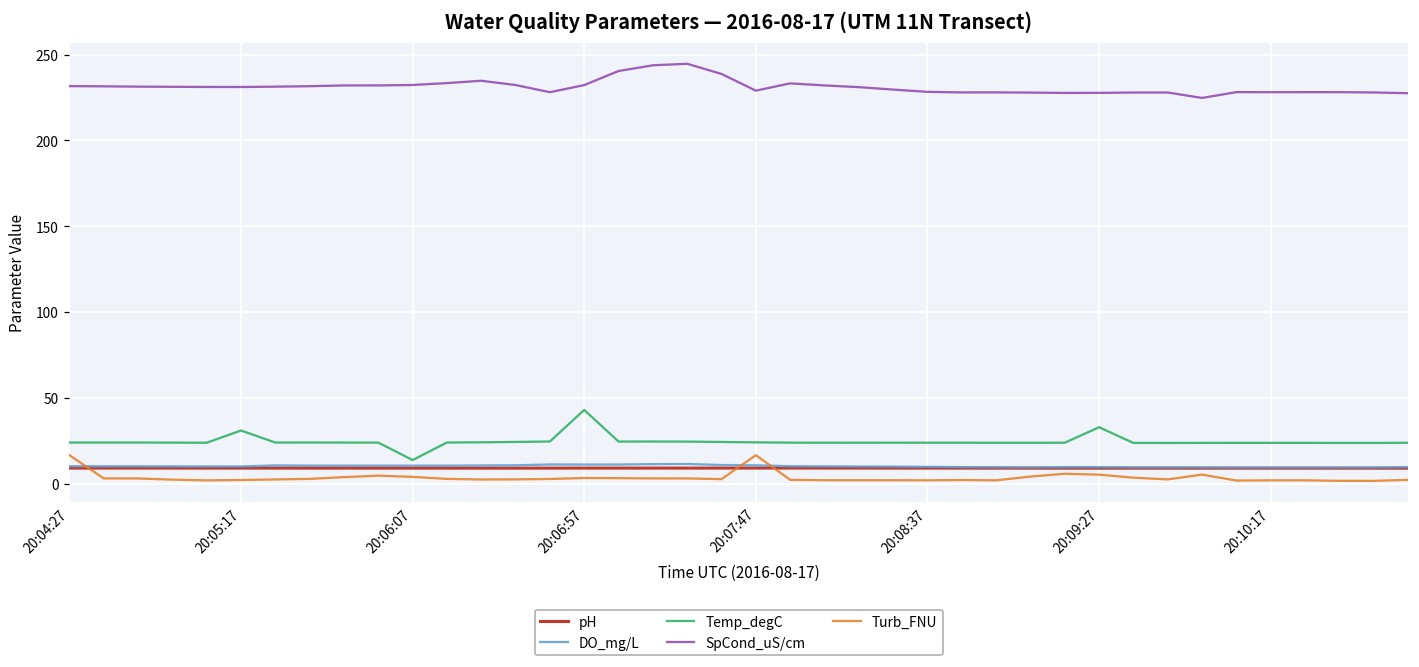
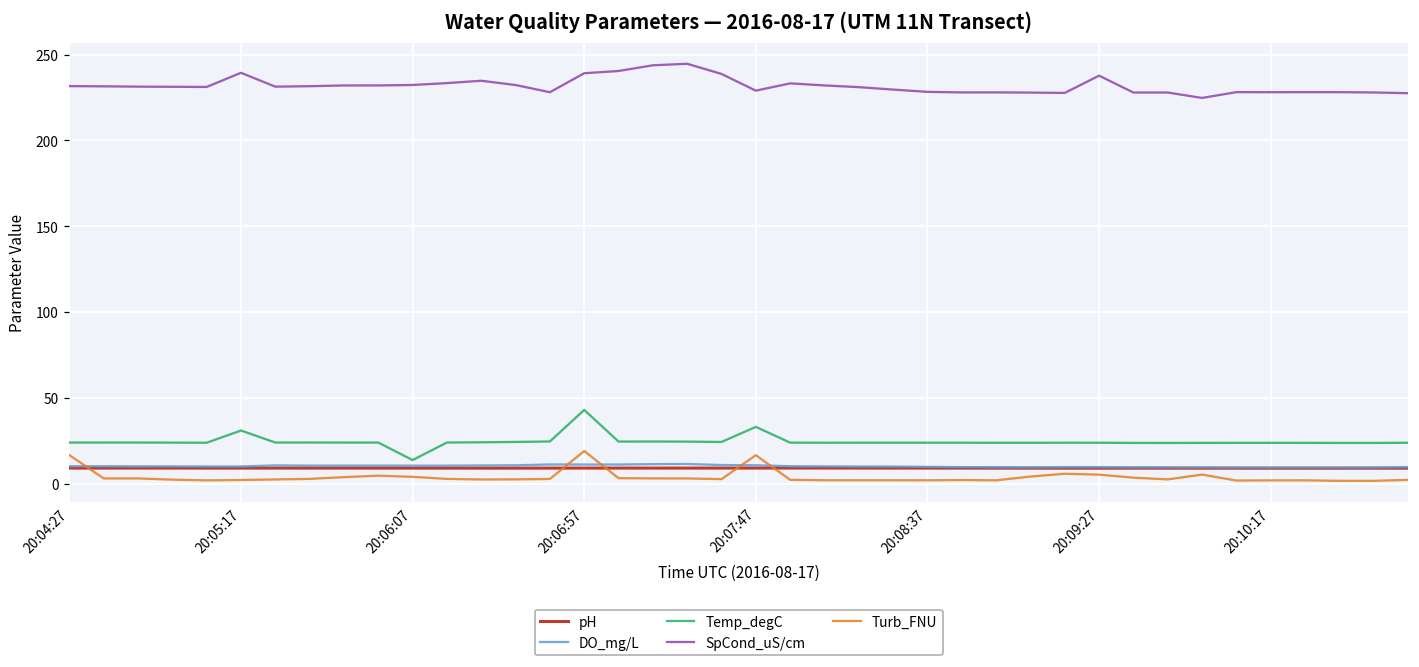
  {
    "pH": {
      "20:06:57": 9
    },
    "DO_mg/L": {
      "20:06:57": 11
    },
    "Temp_degC": {
      "20:04:27": 24,
      "20:05:17": 31,
      "20:06:07": 14,
      "20:06:57": 43,
-     "20:07:47": 24,
+     "20:07:47": 33,
      "20:08:37": 24,
-     "20:09:27": 33,
+     "20:09:27": 24,
      "20:10:17": 24
    },
    "SpCond_uS/cm": {
      "20:04:27": 232,
-     "20:05:17": 231,
+     "20:05:17": 239,
      "20:06:07": 232,
-     "20:06:57": 232,
+     "20:06:57": 239,
      "20:07:47": 229,
      "20:08:37": 228,
-     "20:09:27": 228,
+     "20:09:27": 238,
      "20:10:17": 228
    },
    "Turb_FNU": {
      "20:04:27": 17,
      "20:05:17": 2,
      "20:06:07": 4,
-     "20:06:57": 3,
+     "20:06:57": 19,
      "20:07:47": 17,
      "20:08:37": 2,
      "20:09:27": 5,
      "20:10:17": 2
    }
  }
